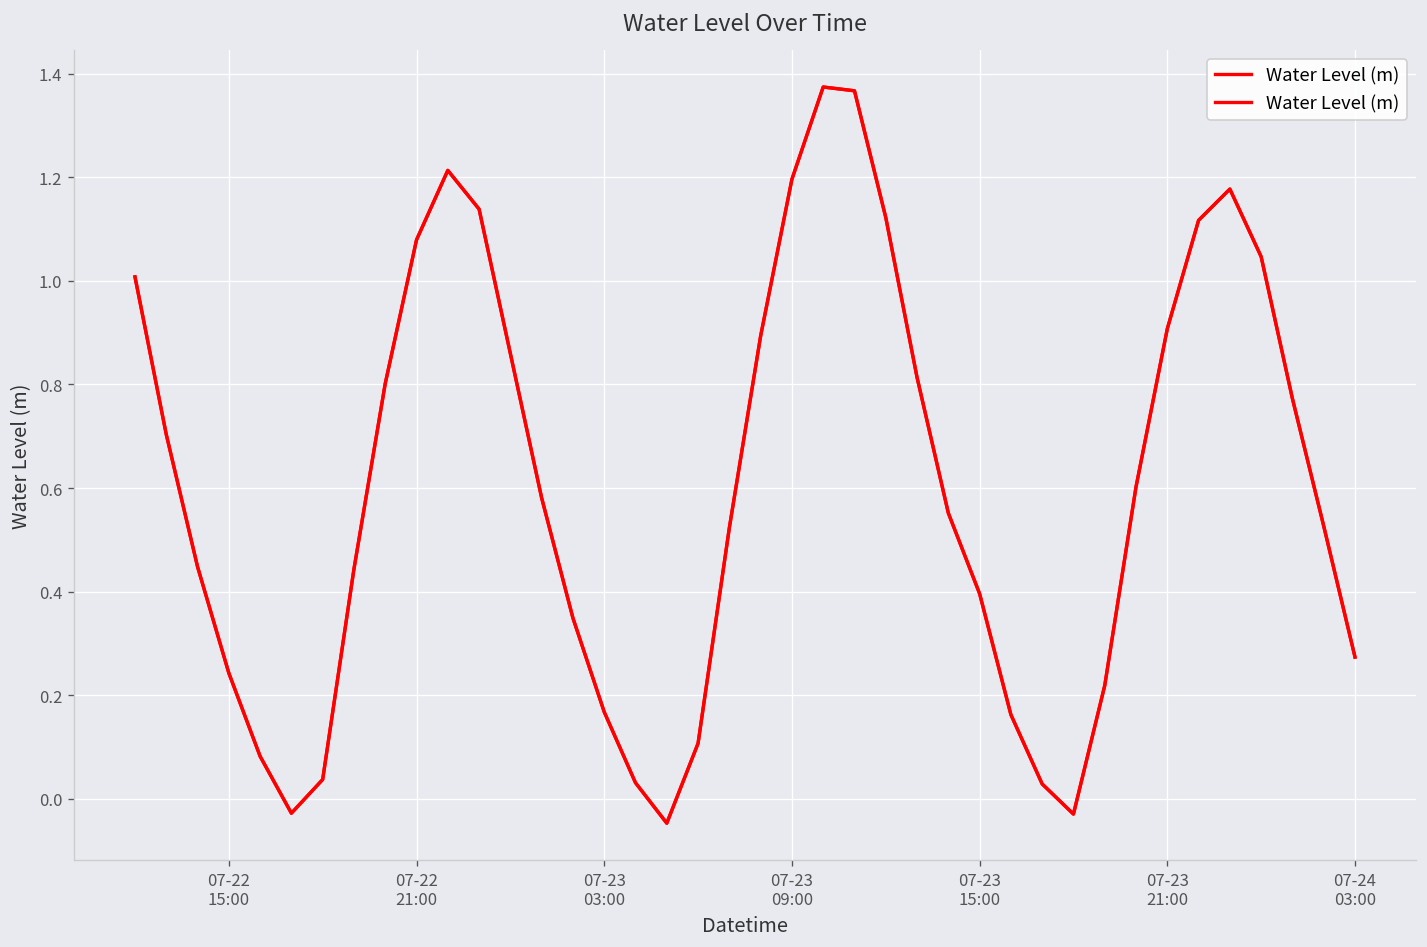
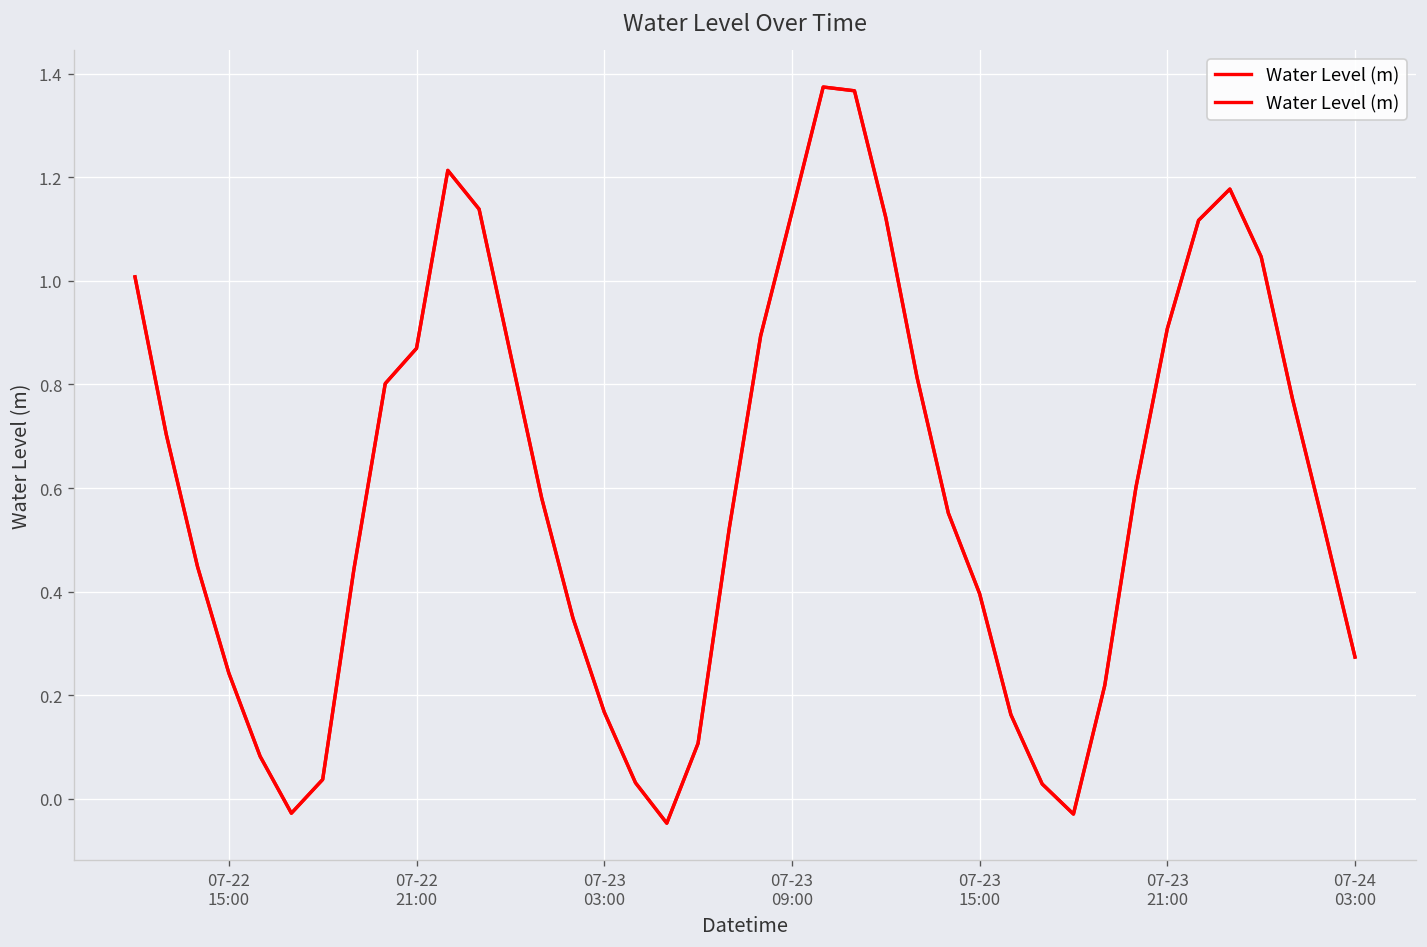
  {
    "07-22 15:00": 0.24,
-   "07-22 21:00": 1.08,
+   "07-22 21:00": 0.87,
    "07-23 03:00": 0.17,
-   "07-23 09:00": 1.20,
+   "07-23 09:00": 1.13,
    "07-23 15:00": 0.40,
    "07-23 21:00": 0.91,
    "07-24 03:00": 0.27
  }
